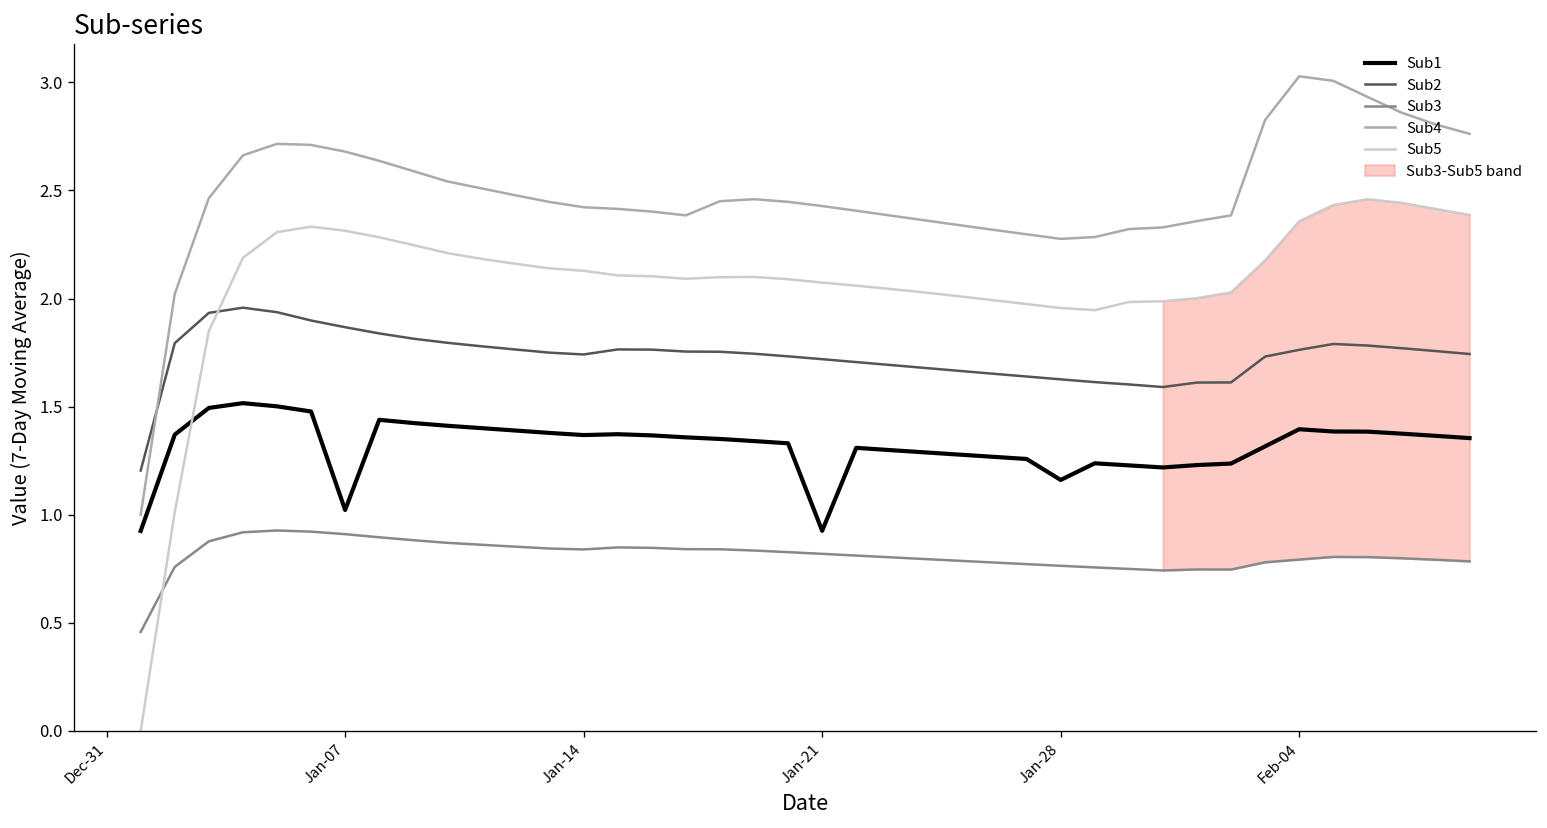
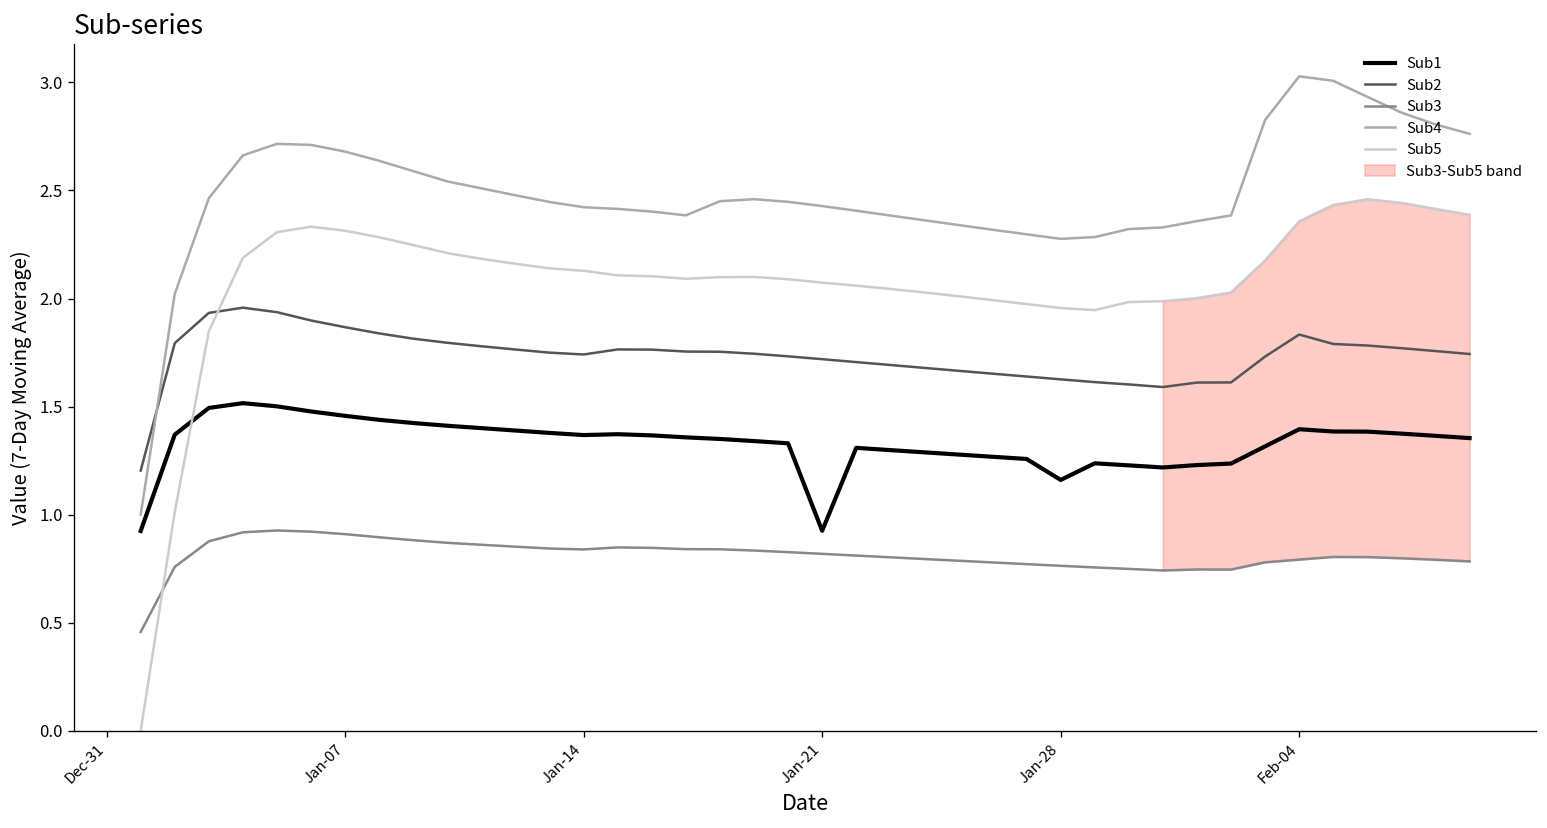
  {
    "Sub1": {
-     "Jan-07": 1.02,
+     "Jan-07": 1.46,
      "Jan-14": 1.37,
      "Jan-21": 0.93,
      "Jan-28": 1.16,
      "Feb-04": 1.40
    },
    "Sub2": {
      "Jan-07": 1.87,
      "Jan-14": 1.74,
      "Jan-21": 1.72,
      "Jan-28": 1.63,
-     "Feb-04": 1.76
+     "Feb-04": 1.83
    }
  }
